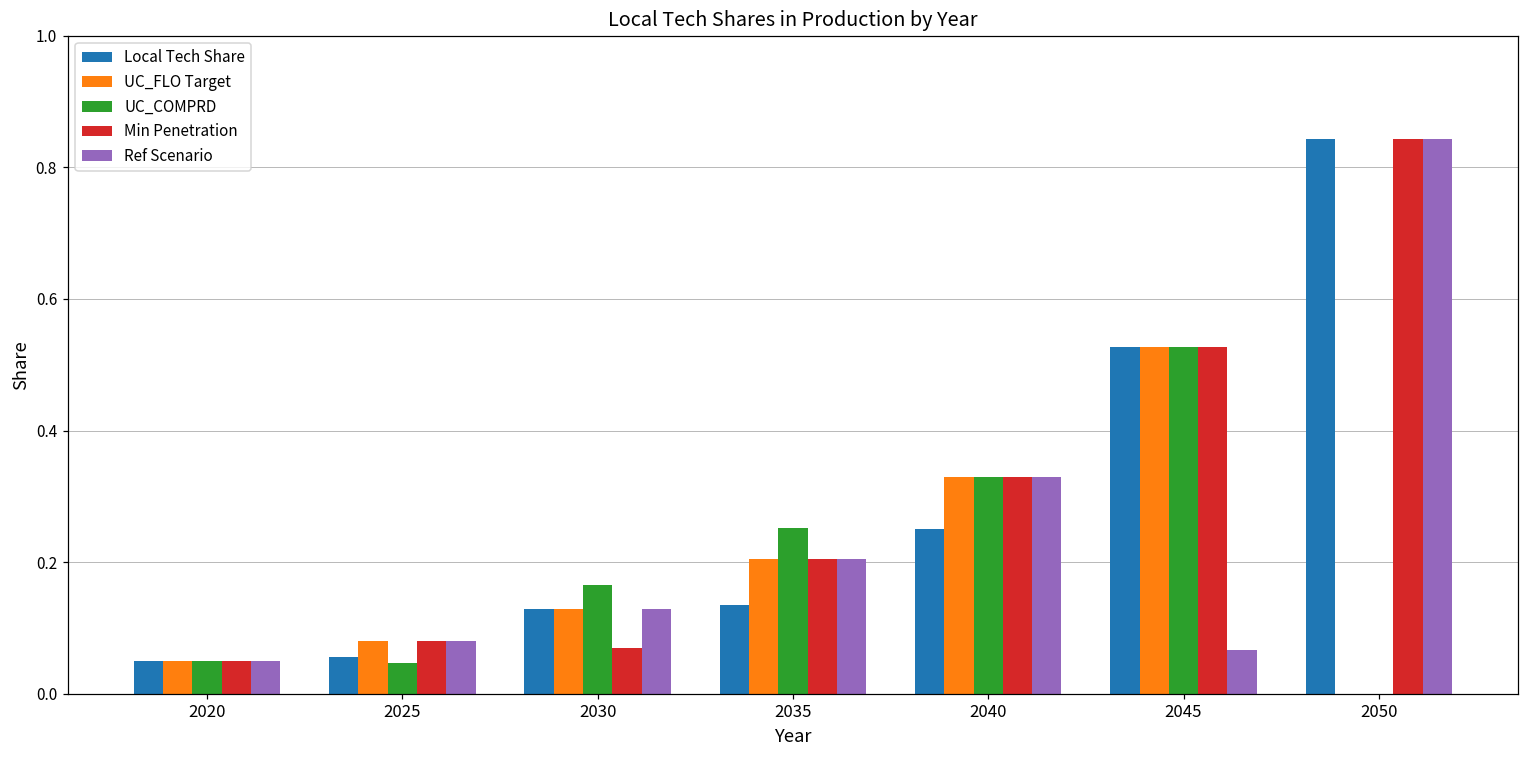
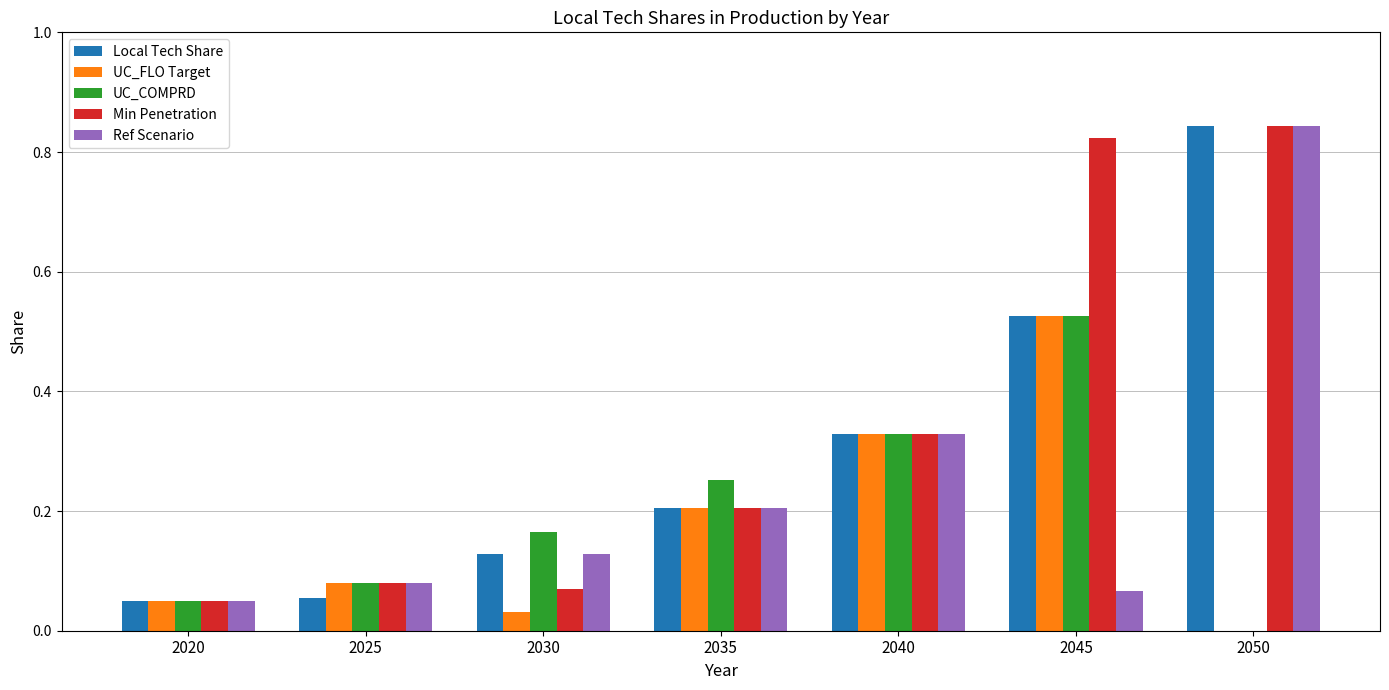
  {
    "Local Tech Share": {
      "2020": 0.05,
      "2025": 0.06,
      "2030": 0.13,
-     "2035": 0.14,
-     "2040": 0.25,
+     "2035": 0.21,
+     "2040": 0.33,
      "2045": 0.53,
      "2050": 0.84
    },
    "UC_FLO Target": {
      "2020": 0.05,
      "2025": 0.08,
-     "2030": 0.13,
+     "2030": 0.03,
      "2035": 0.21,
      "2040": 0.33,
      "2045": 0.53,
      "2050": 0.00
    },
    "UC_COMPRD": {
      "2020": 0.05,
-     "2025": 0.05,
+     "2025": 0.08,
      "2030": 0.16,
      "2035": 0.25,
      "2040": 0.33,
      "2045": 0.53,
      "2050": 0.00
    },
    "Min Penetration": {
      "2020": 0.05,
      "2025": 0.08,
      "2030": 0.07,
      "2035": 0.21,
      "2040": 0.33,
-     "2045": 0.53,
+     "2045": 0.82,
      "2050": 0.84
    },
    "Ref Scenario": {
      "2020": 0.05,
      "2025": 0.08,
      "2030": 0.13,
      "2035": 0.21,
      "2040": 0.33,
      "2045": 0.07,
      "2050": 0.84
    }
  }
